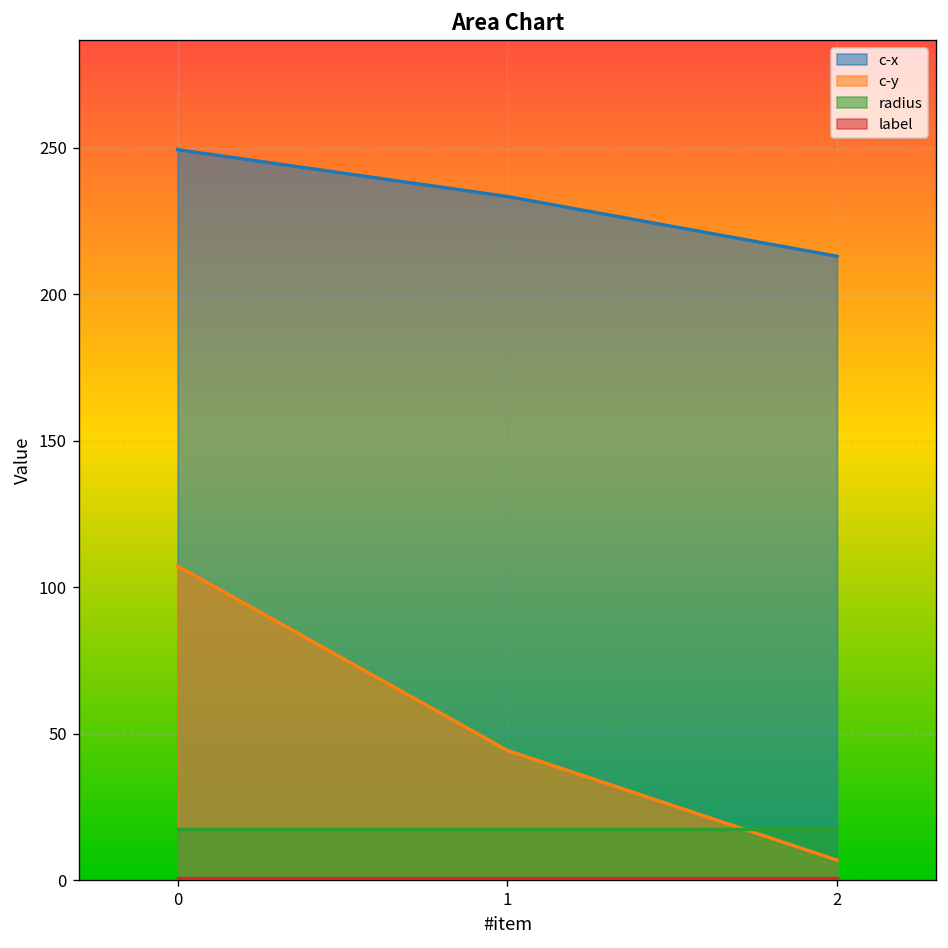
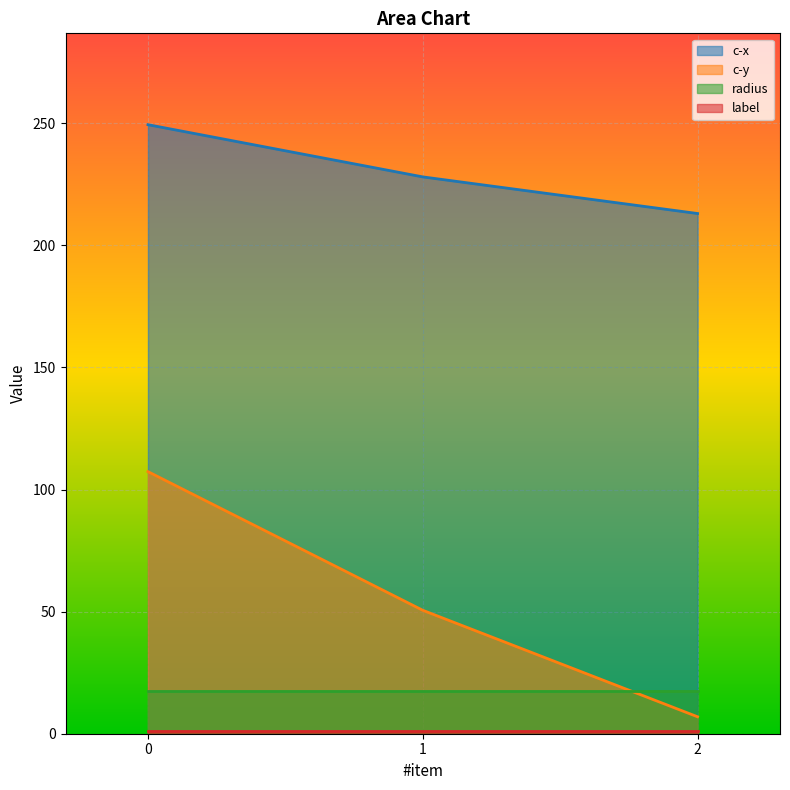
  {
    "c-x": {
      "0": 249,
-     "1": 233,
+     "1": 228,
      "2": 213
    },
    "c-y": {
      "0": 107,
-     "1": 44,
+     "1": 51,
      "2": 7
    },
    "radius": {
      "0": 18,
      "1": 18,
      "2": 18
    },
    "label": {
      "0": 1,
      "1": 1,
      "2": 1
    }
  }
